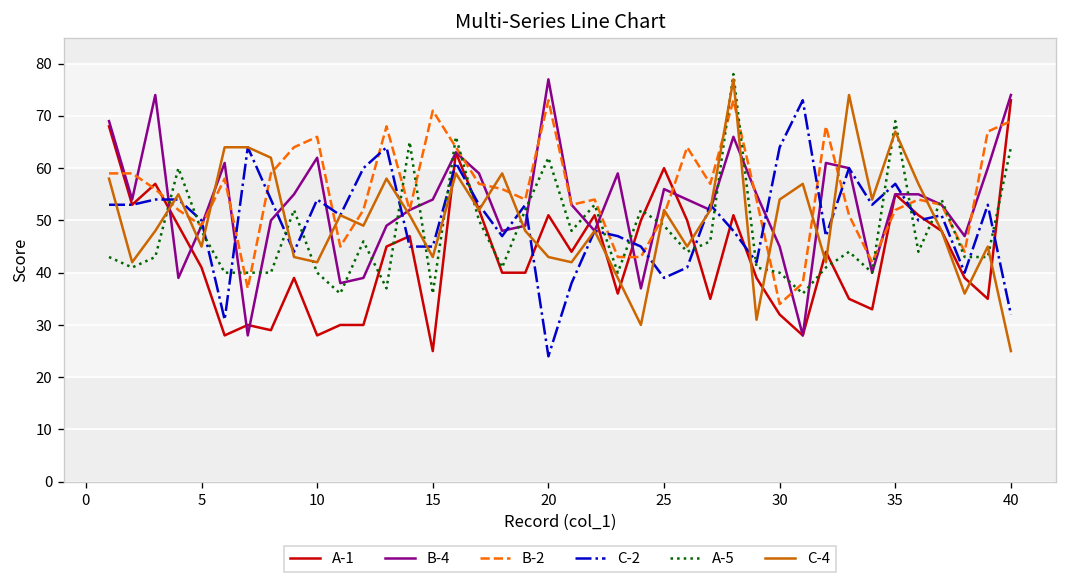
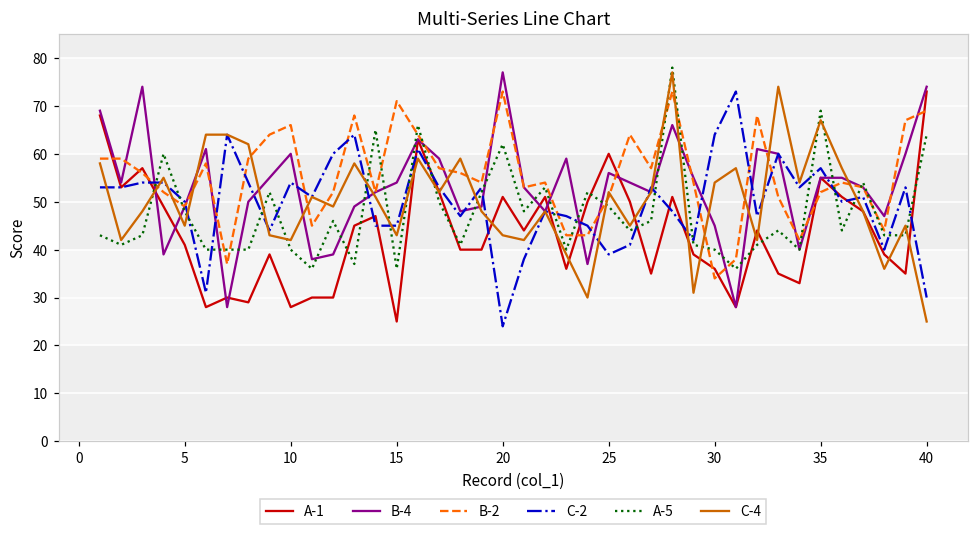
  {
    "A-1": {
      "5": 41,
      "10": 28,
      "15": 25,
      "20": 51,
      "25": 60,
-     "30": 32,
+     "30": 36,
      "40": 73
    },
    "B-4": {
-     "10": 62,
+     "10": 60,
      "15": 54,
      "20": 77,
      "25": 56,
      "30": 45,
      "40": 74
    },
    "C-2": {
      "5": 50,
      "10": 54,
      "15": 45,
      "20": 24,
      "25": 39,
      "30": 64,
      "35": 57,
-     "40": 32
+     "40": 30
    },
    "A-5": {
      "5": 48,
      "10": 40,
      "15": 36,
      "20": 62,
      "25": 49,
      "30": 40,
      "35": 69,
      "40": 64
    }
  }
